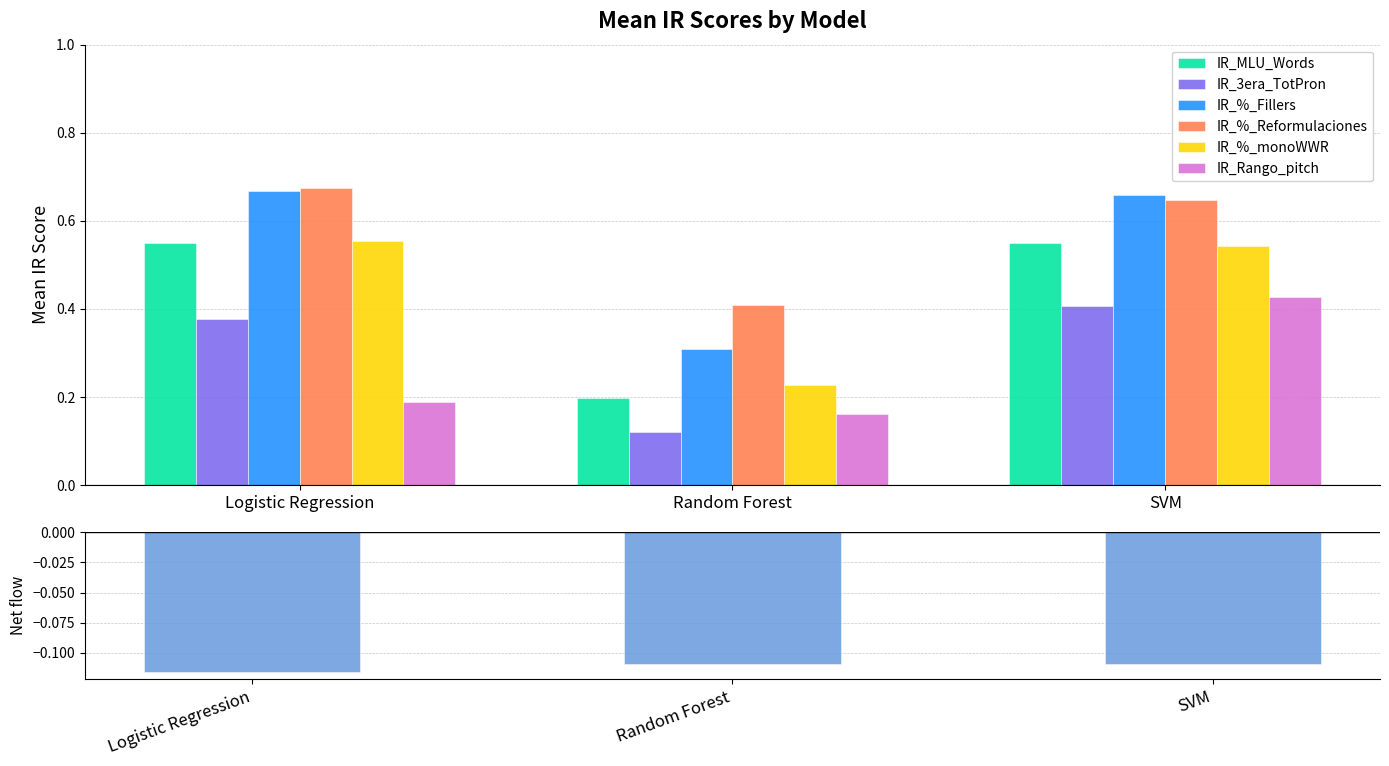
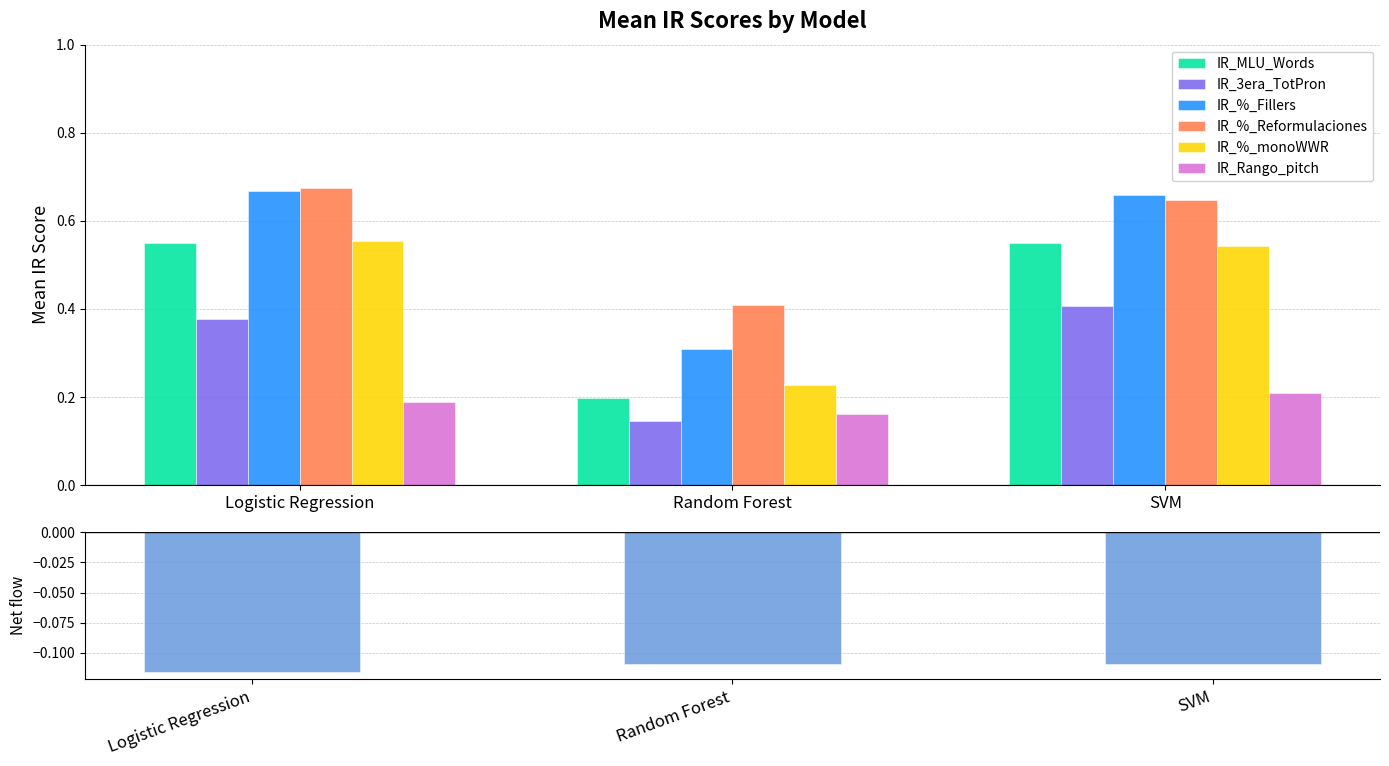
  {
    "Mean IR Scores by Model": {
      "IR_MLU_Words": {
        "Logistic Regression": 0.55,
        "Random Forest": 0.20,
        "SVM": 0.55
      },
      "IR_3era_TotPron": {
        "Logistic Regression": 0.38,
-       "Random Forest": 0.12,
+       "Random Forest": 0.15,
        "SVM": 0.41
      },
      "IR_%_Fillers": {
        "Logistic Regression": 0.67,
        "Random Forest": 0.31,
        "SVM": 0.66
      },
      "IR_%_Reformulaciones": {
        "Logistic Regression": 0.67,
        "Random Forest": 0.41,
        "SVM": 0.65
      },
      "IR_%_monoWWR": {
        "Logistic Regression": 0.55,
        "Random Forest": 0.23,
        "SVM": 0.54
      },
      "IR_Rango_pitch": {
        "Logistic Regression": 0.19,
        "Random Forest": 0.16,
-       "SVM": 0.43
+       "SVM": 0.21
      }
    }
  }
